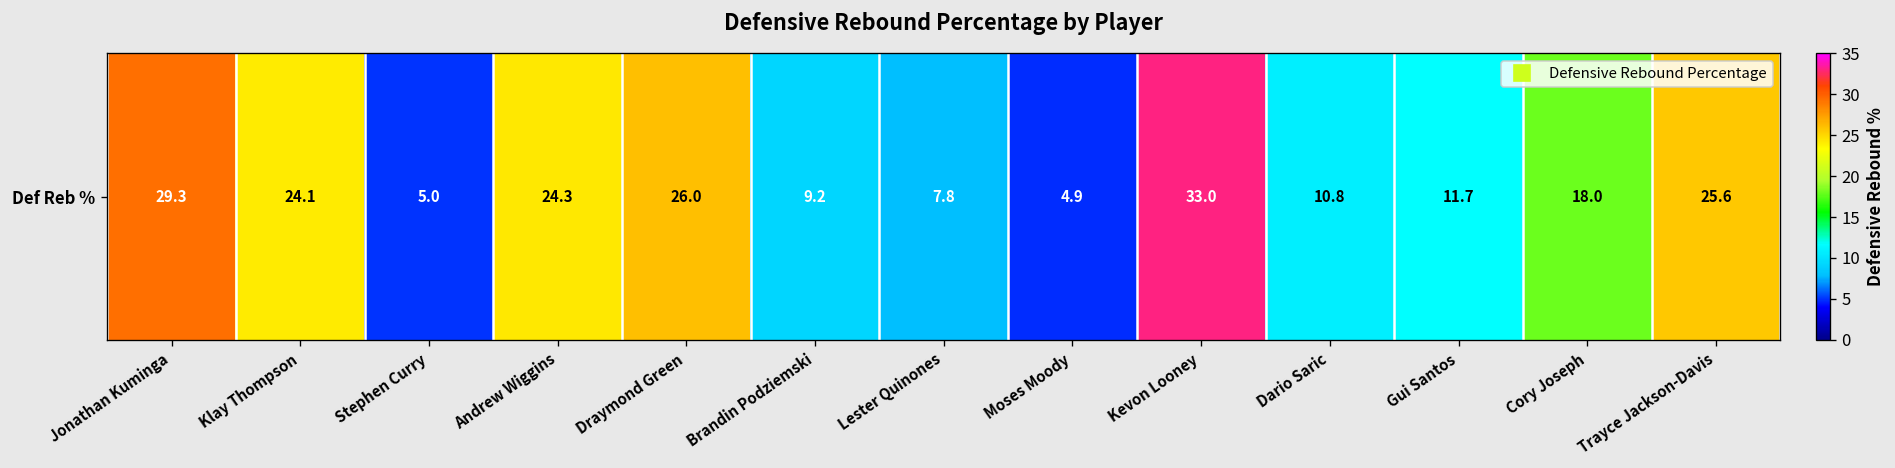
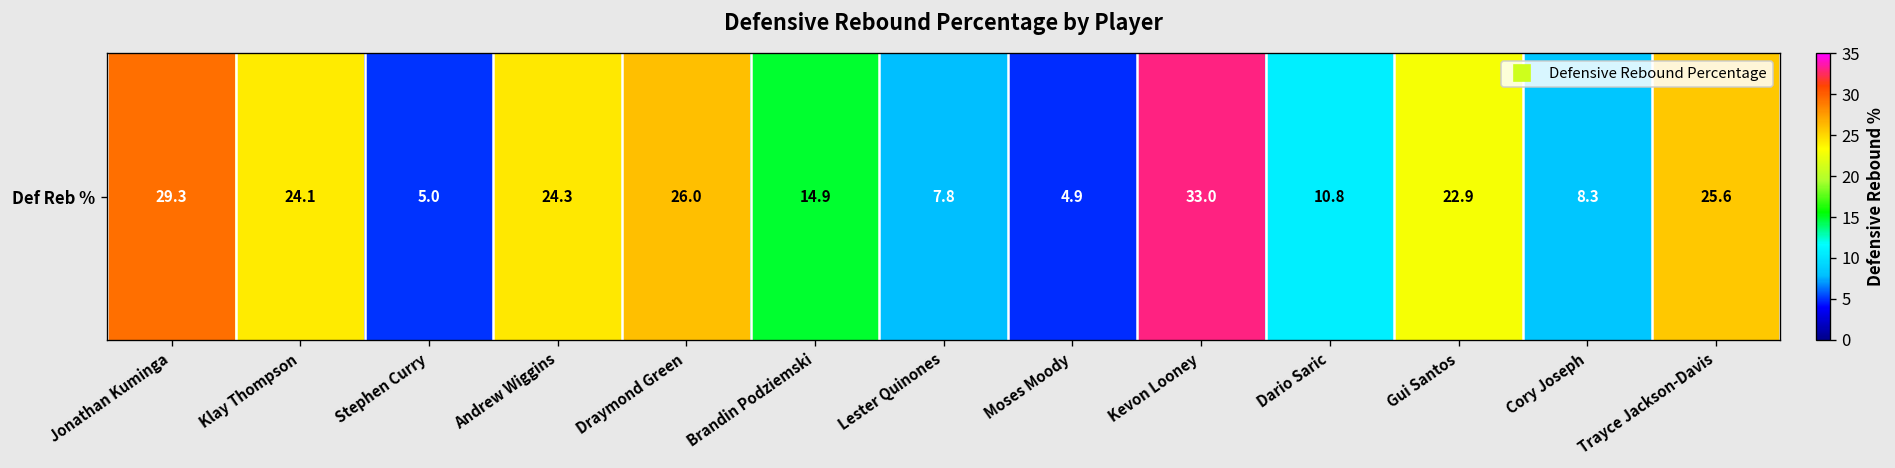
  {
    "Def Reb %": {
      "Jonathan Kuminga": 29.3,
      "Klay Thompson": 24.1,
      "Stephen Curry": 5.0,
      "Andrew Wiggins": 24.3,
      "Draymond Green": 26.0,
-     "Brandin Podziemski": 9.2,
+     "Brandin Podziemski": 14.9,
      "Lester Quinones": 7.8,
      "Moses Moody": 4.9,
      "Kevon Looney": 33.0,
      "Dario Saric": 10.8,
-     "Gui Santos": 11.7,
-     "Cory Joseph": 18.0,
+     "Gui Santos": 22.9,
+     "Cory Joseph": 8.3,
      "Trayce Jackson-Davis": 25.6
    }
  }
